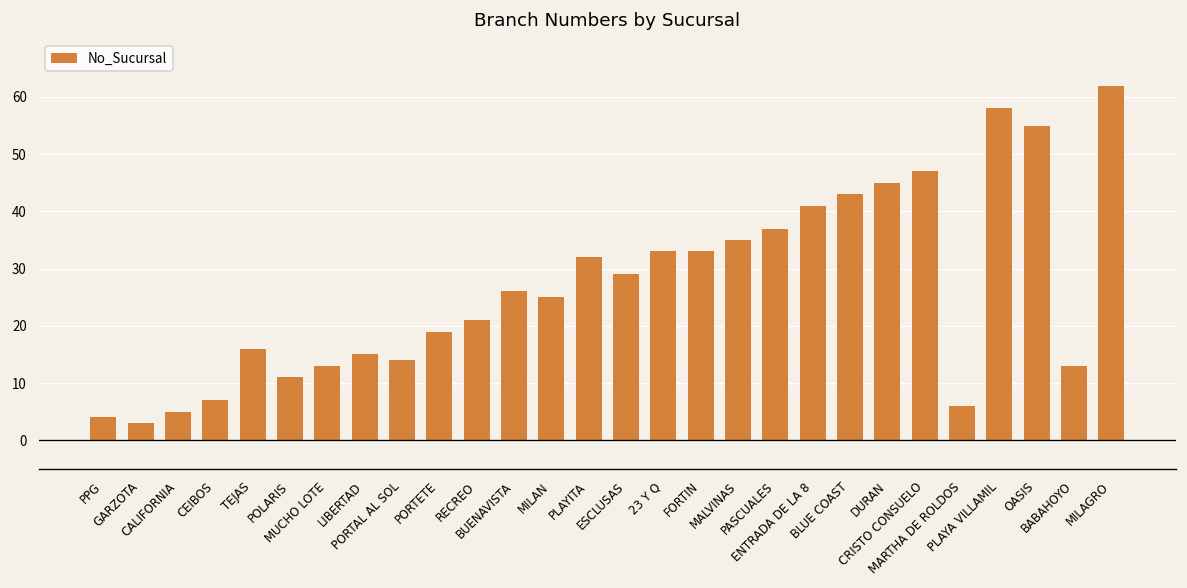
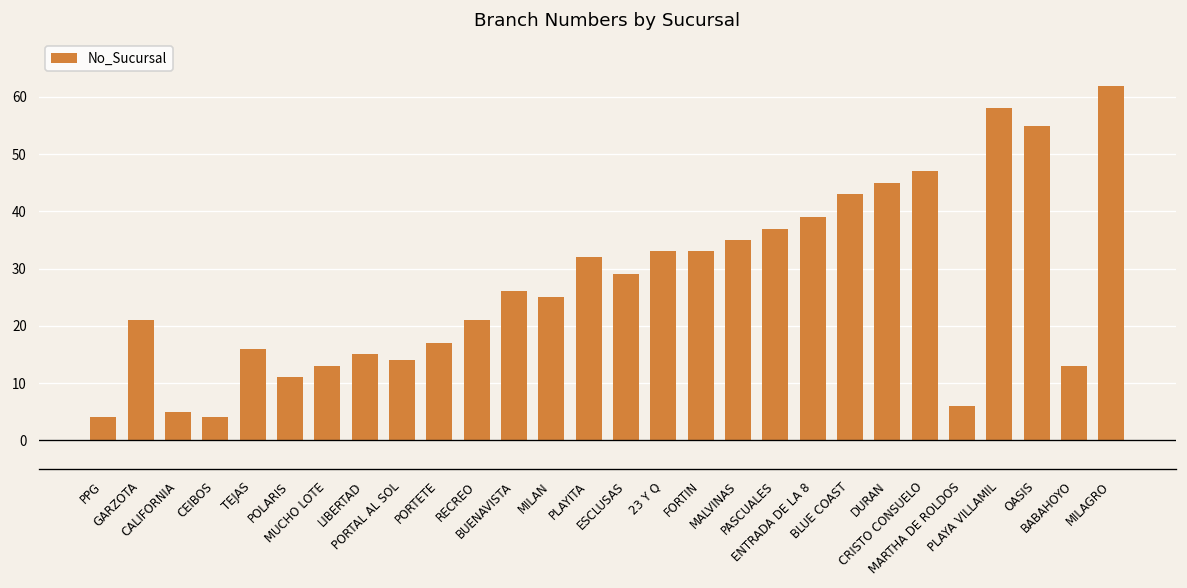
  {
    "PPG": 4,
-   "GARZOTA": 3,
+   "GARZOTA": 21,
    "CALIFORNIA": 5,
-   "CEIBOS": 7,
+   "CEIBOS": 4,
    "TEJAS": 16,
    "POLARIS": 11,
    "MUCHO LOTE": 13,
    "LIBERTAD": 15,
    "PORTAL AL SOL": 14,
-   "PORTETE": 19,
+   "PORTETE": 17,
    "RECREO": 21,
    "BUENAVISTA": 26,
    "MILAN": 25,
    "PLAYITA": 32,
    "ESCLUSAS": 29,
    "23 Y Q": 33,
    "FORTIN": 33,
    "MALVINAS": 35,
    "PASCUALES": 37,
-   "ENTRADA DE LA 8": 41,
+   "ENTRADA DE LA 8": 39,
    "BLUE COAST": 43,
    "DURAN": 45,
    "CRISTO CONSUELO": 47,
    "MARTHA DE ROLDOS": 6,
    "PLAYA VILLAMIL": 58,
    "OASIS": 55,
    "BABAHOYO": 13,
    "MILAGRO": 62
  }
